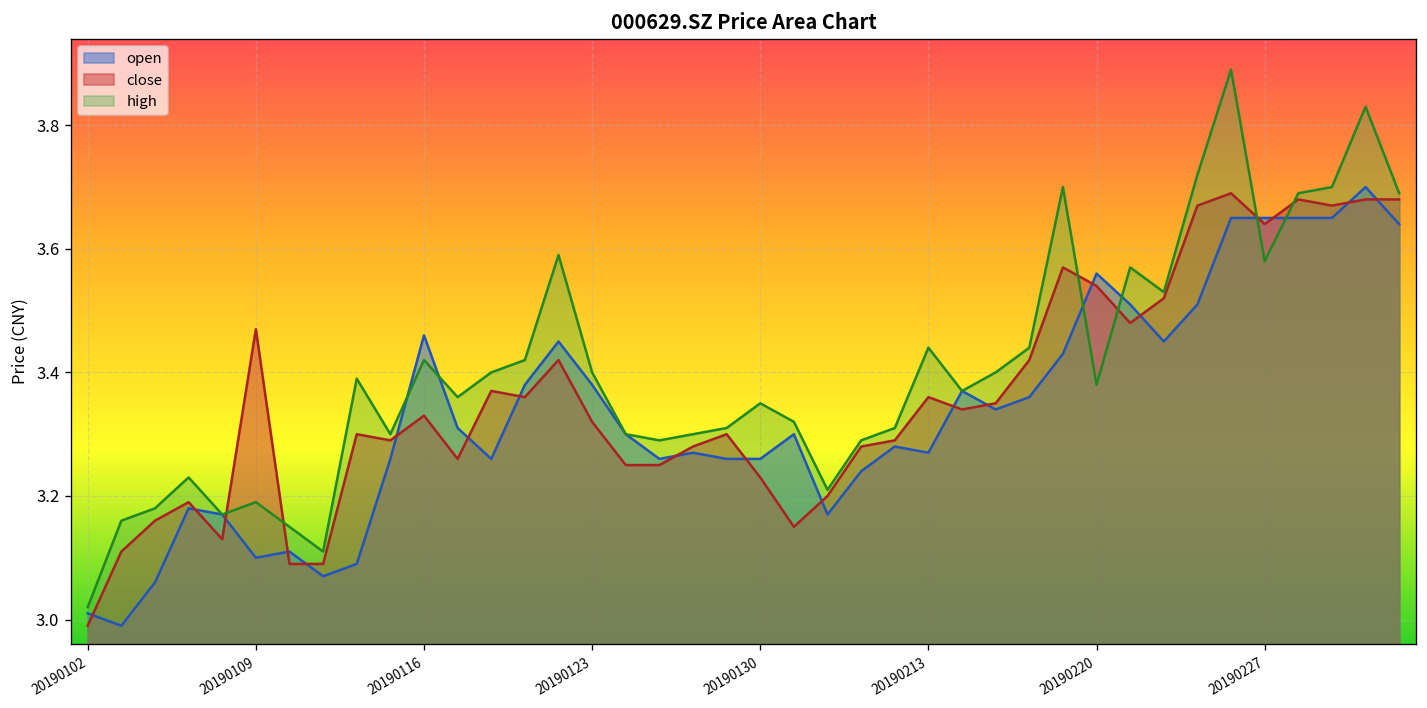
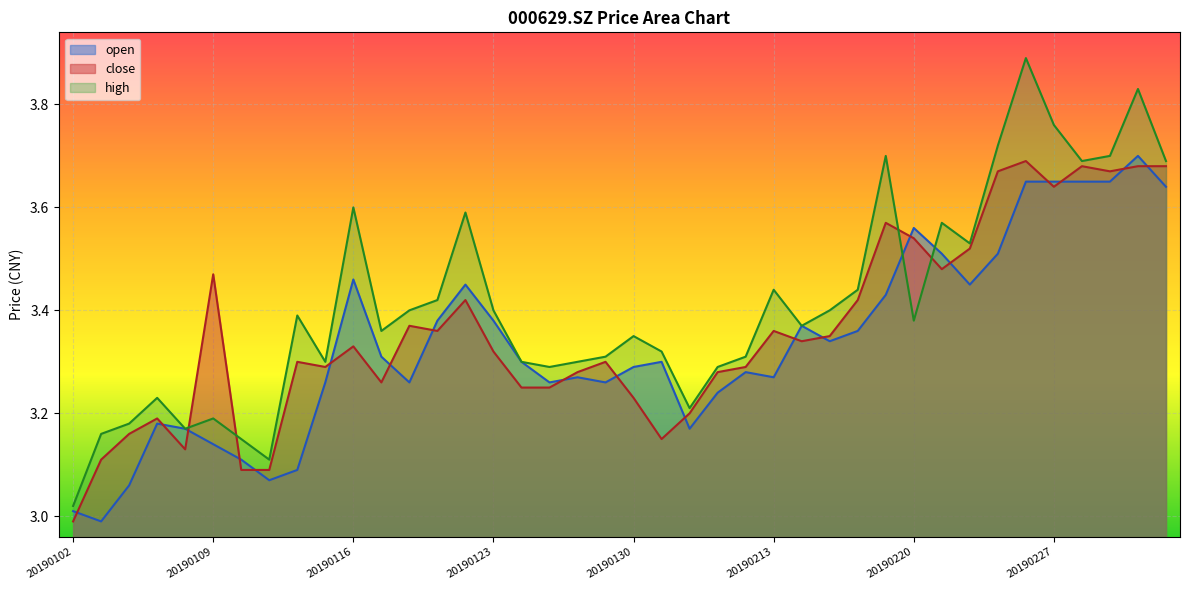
  {
    "open": {
      "20190102": 3.01,
-     "20190109": 3.10,
+     "20190109": 3.14,
      "20190116": 3.46,
      "20190123": 3.38,
-     "20190130": 3.26,
+     "20190130": 3.29,
      "20190213": 3.27,
      "20190220": 3.56,
      "20190227": 3.65
    },
    "close": {
      "20190102": 2.99,
      "20190109": 3.47,
      "20190116": 3.33,
      "20190123": 3.32,
      "20190130": 3.23,
      "20190213": 3.36,
      "20190220": 3.54,
      "20190227": 3.64
    },
    "high": {
      "20190102": 3.02,
      "20190109": 3.19,
-     "20190116": 3.42,
+     "20190116": 3.60,
      "20190123": 3.40,
      "20190130": 3.35,
      "20190213": 3.44,
      "20190220": 3.38,
-     "20190227": 3.58
+     "20190227": 3.76
    }
  }
